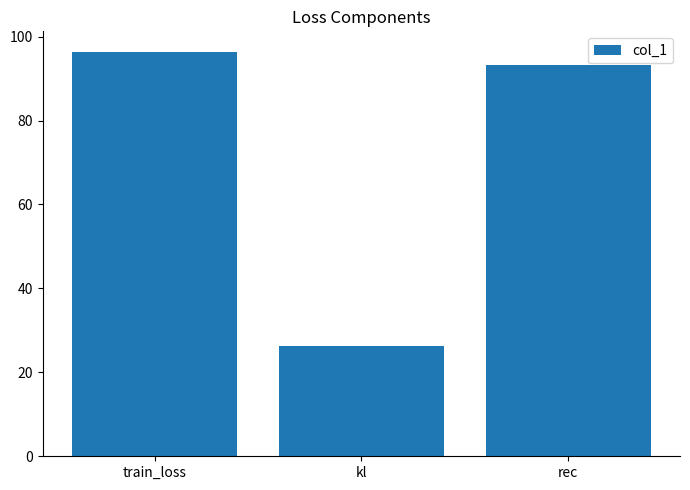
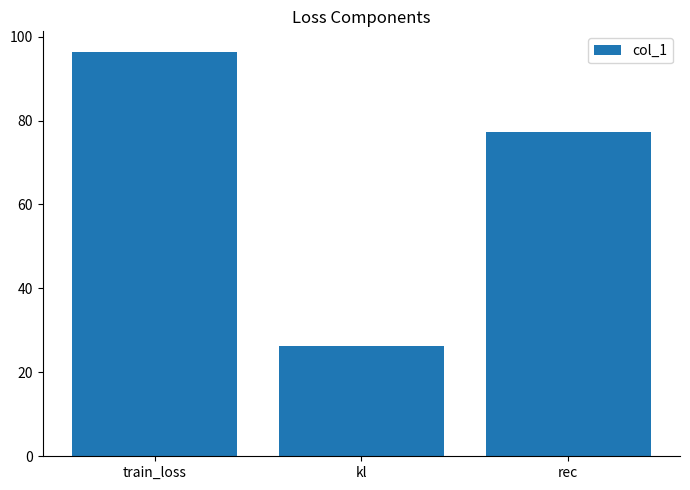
  {
    "train_loss": 96,
    "kl": 26,
-   "rec": 93
+   "rec": 77
  }
